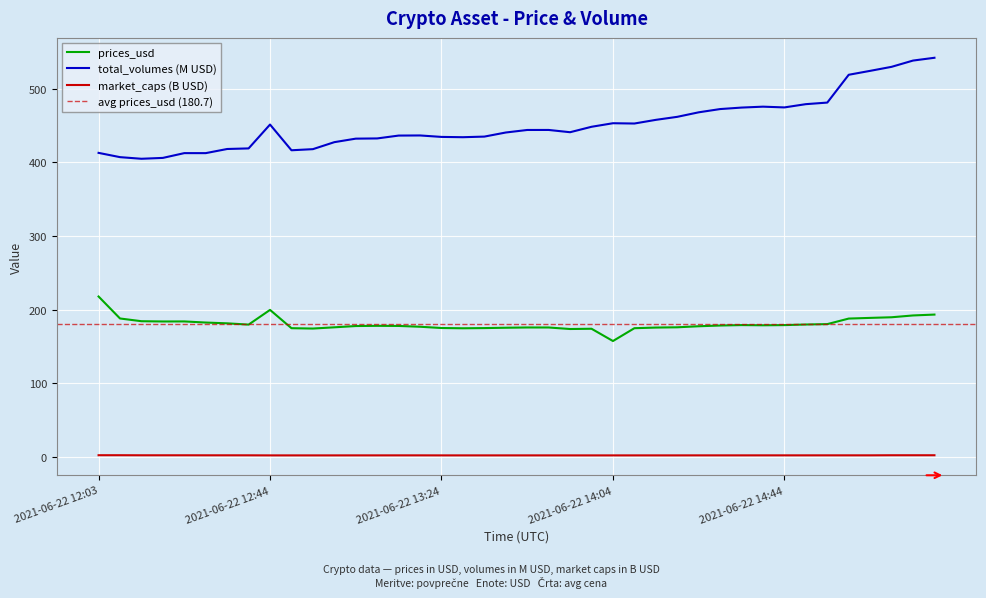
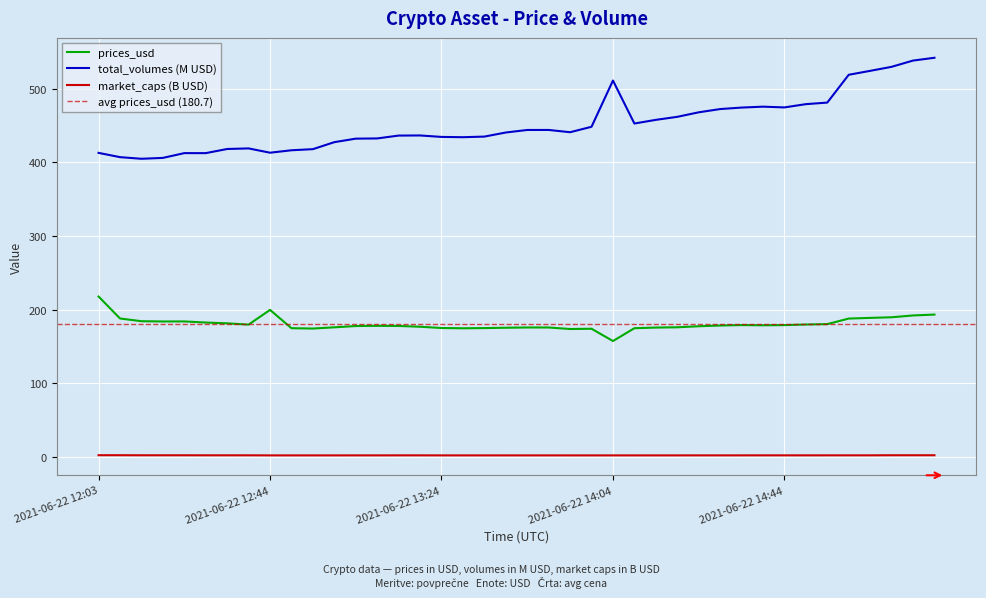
  {
    "prices_usd": {
      "2021-06-22 12:03": 220,
      "2021-06-22 12:44": 200,
      "2021-06-22 13:24": 180,
      "2021-06-22 14:04": 160,
      "2021-06-22 14:44": 180
    },
    "total_volumes (M USD)": {
      "2021-06-22 12:03": 410,
-     "2021-06-22 12:44": 450,
+     "2021-06-22 12:44": 410,
      "2021-06-22 13:24": 430,
-     "2021-06-22 14:04": 450,
+     "2021-06-22 14:04": 510,
      "2021-06-22 14:44": 470
    },
    "market_caps (B USD)": {
      "2021-06-22 12:03": 0,
      "2021-06-22 12:44": 0,
      "2021-06-22 13:24": 0,
      "2021-06-22 14:04": 0,
      "2021-06-22 14:44": 0
    }
  }
